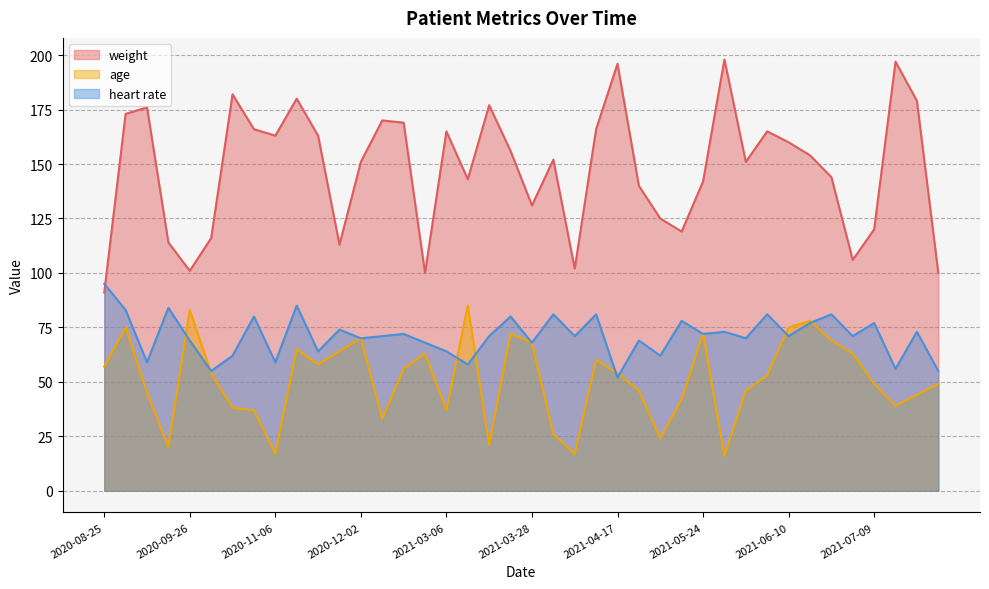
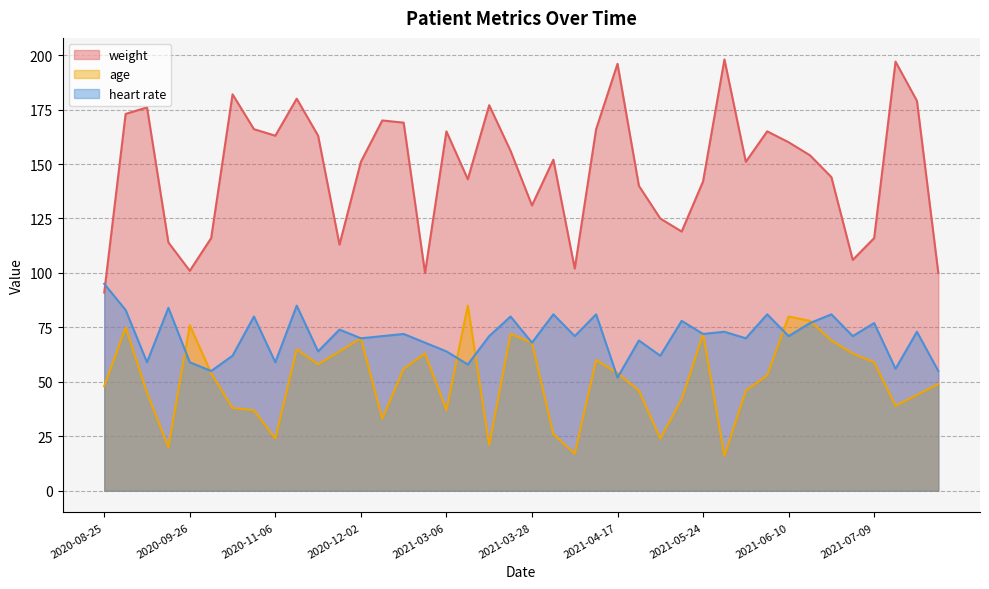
  {
    "weight": {
      "2020-08-25": 91,
      "2020-09-26": 101,
      "2020-11-06": 163,
      "2020-12-02": 151,
      "2021-04-17": 196,
      "2021-06-10": 160,
-     "2021-07-09": 120
+     "2021-07-09": 116
    },
    "age": {
-     "2020-08-25": 57,
-     "2020-09-26": 83,
-     "2020-11-06": 17,
+     "2020-08-25": 48,
+     "2020-09-26": 76,
+     "2020-11-06": 24,
      "2021-04-17": 54,
-     "2021-06-10": 75,
-     "2021-07-09": 49
+     "2021-06-10": 80,
+     "2021-07-09": 59
    },
    "heart rate": {
      "2020-08-25": 95,
-     "2020-09-26": 69,
+     "2020-09-26": 59,
      "2020-11-06": 59,
      "2021-04-17": 52,
      "2021-06-10": 71,
      "2021-07-09": 77
    }
  }
